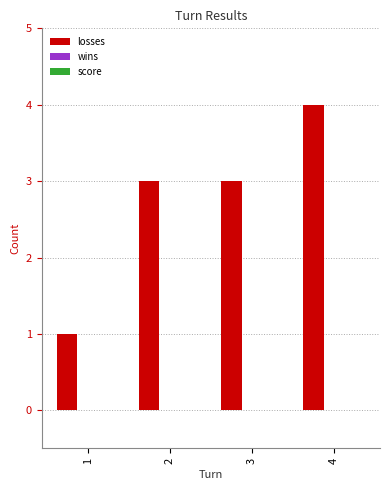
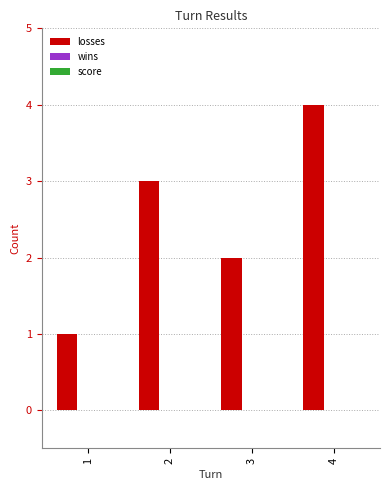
  {
    "losses": {
      "1": 1,
      "2": 3,
-     "3": 3,
+     "3": 2,
      "4": 4
    },
    "wins": {
      "1": 0,
      "2": 0,
      "3": 0,
      "4": 0
    },
    "score": {
      "1": 0,
      "2": 0,
      "3": 0,
      "4": 0
    }
  }
